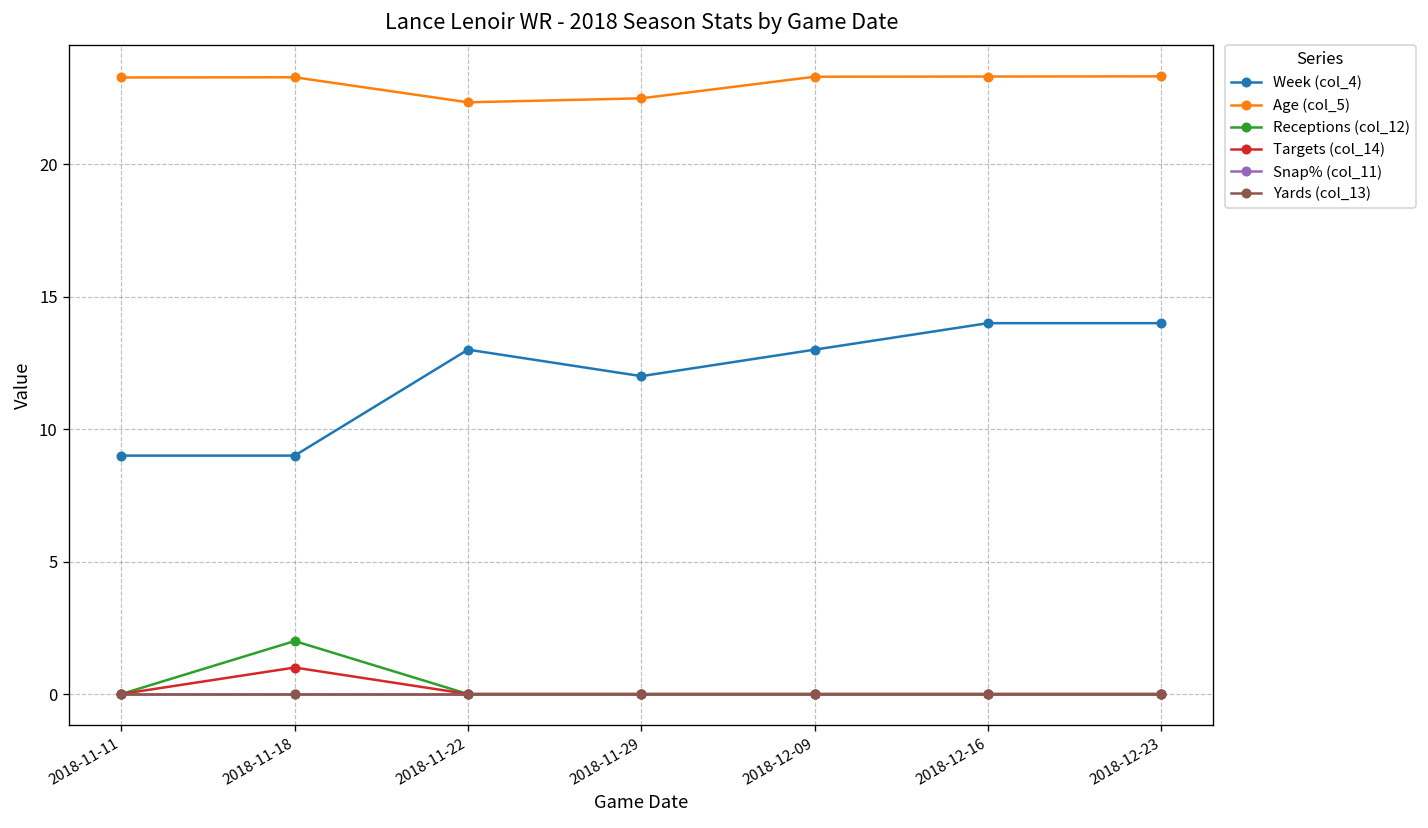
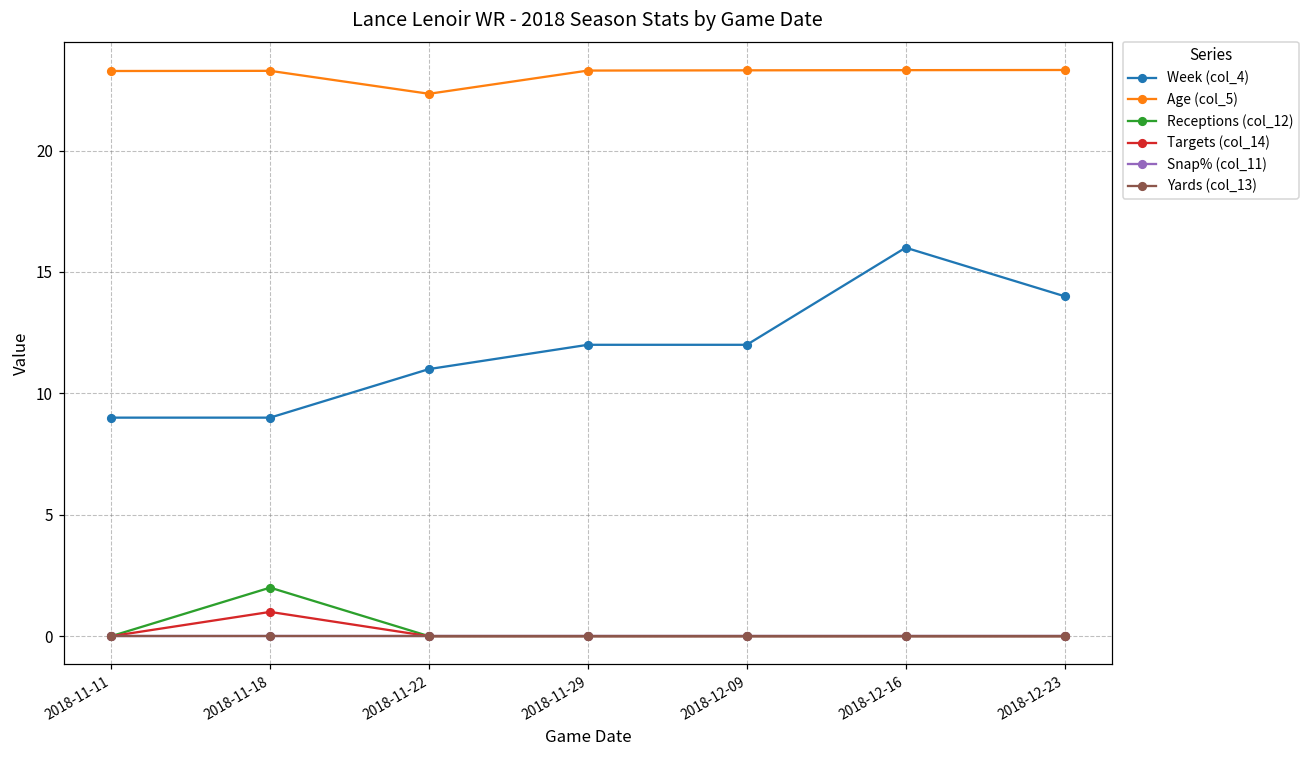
  {
    "Week (col_4)": {
      "2018-11-11": 9,
      "2018-11-18": 9,
-     "2018-11-22": 13,
+     "2018-11-22": 11,
      "2018-11-29": 12,
-     "2018-12-09": 13,
-     "2018-12-16": 14,
+     "2018-12-09": 12,
+     "2018-12-16": 16,
      "2018-12-23": 14
    },
    "Age (col_5)": {
      "2018-11-11": 23.3,
      "2018-11-18": 23.3,
      "2018-11-22": 22.3,
-     "2018-11-29": 22.5,
+     "2018-11-29": 23.3,
      "2018-12-09": 23.3,
      "2018-12-16": 23.3,
      "2018-12-23": 23.3
    },
    "Receptions (col_12)": {
      "2018-11-18": 2.0
    },
    "Targets (col_14)": {
      "2018-11-18": 1.0
    },
    "Yards (col_13)": {
      "2018-11-18": 0.0
    }
  }
